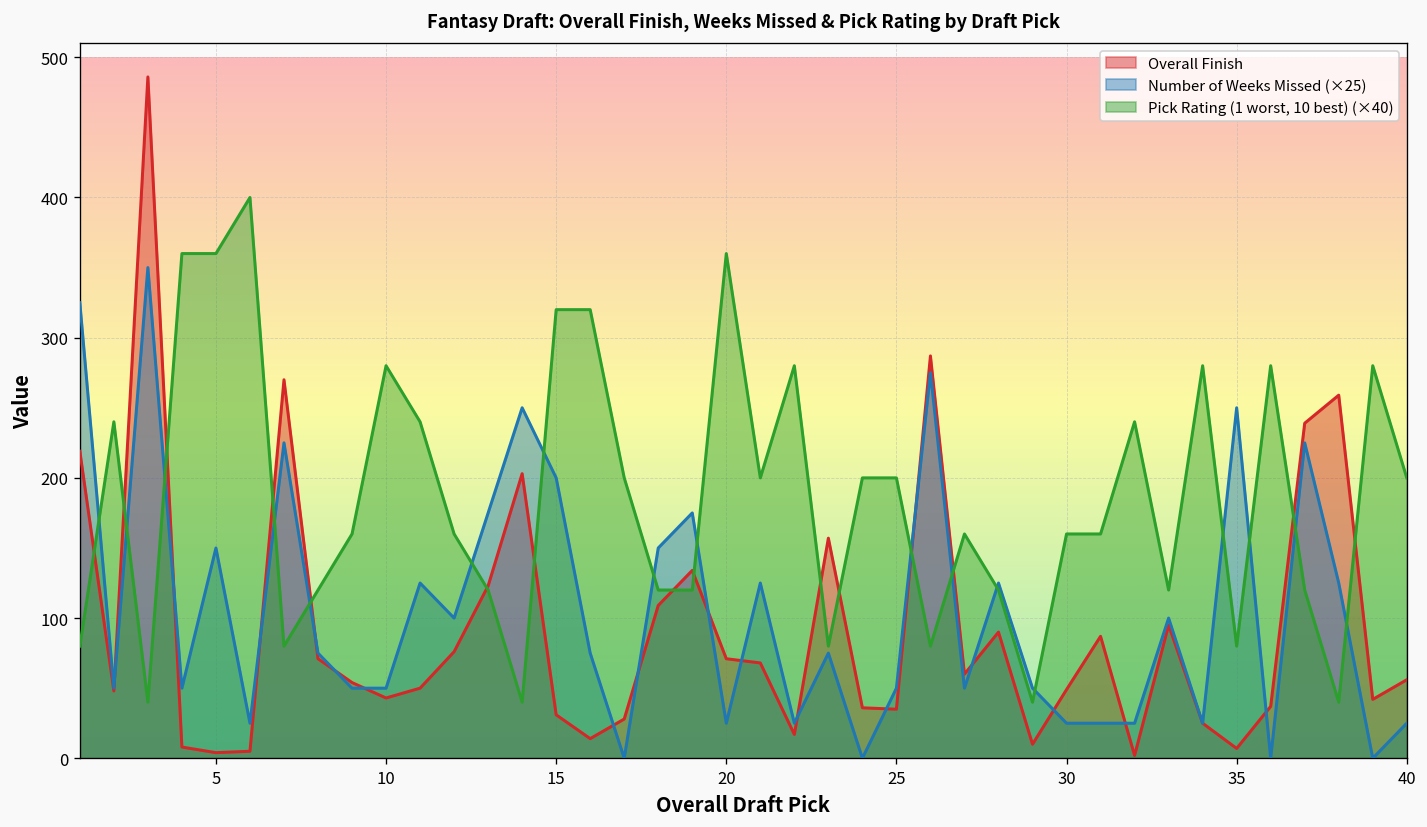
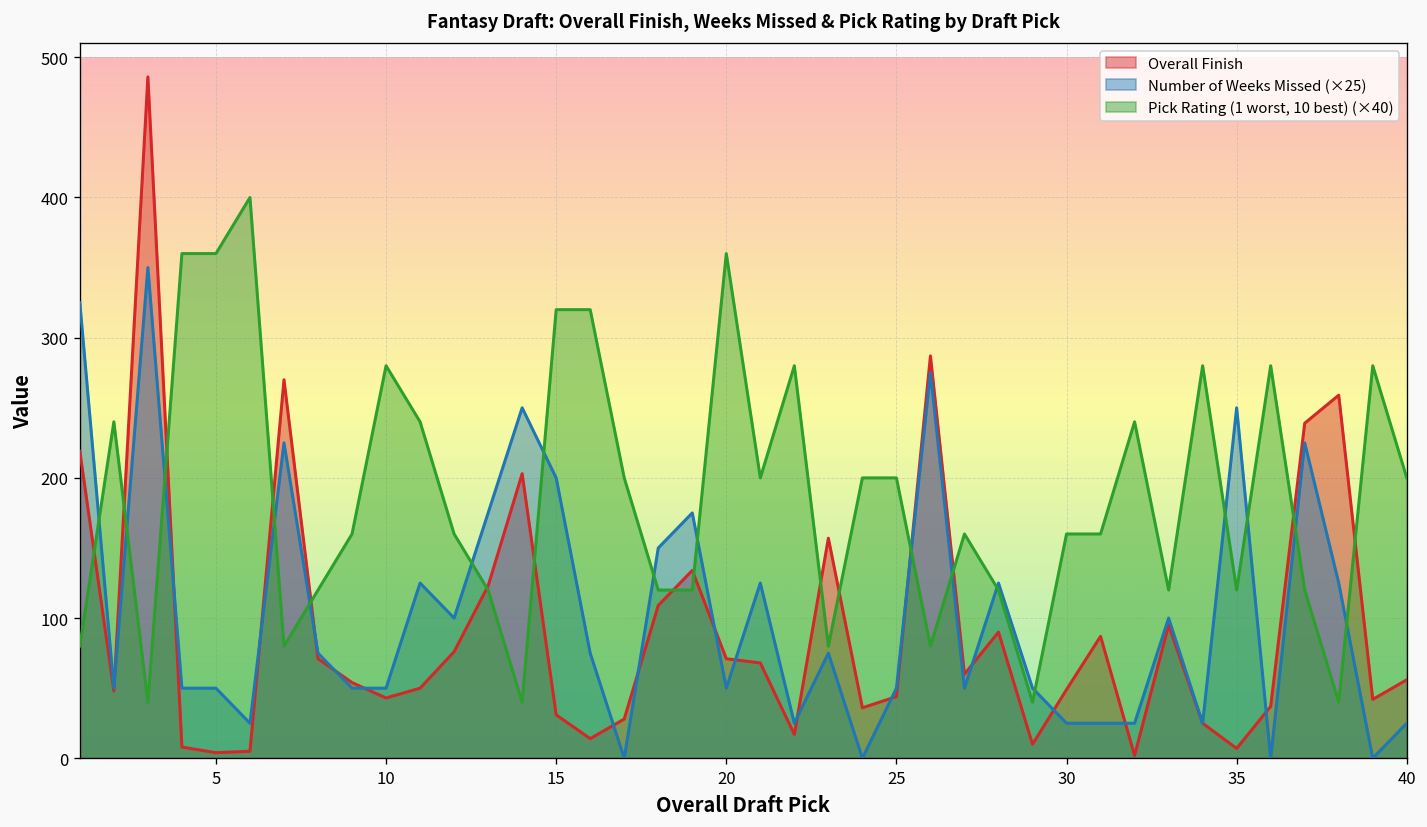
  {
    "Overall Finish": {
      "5": 4,
      "10": 43,
      "15": 31,
      "20": 71,
-     "25": 35,
+     "25": 44,
      "30": 49,
      "35": 7,
      "40": 56
    },
    "Number of Weeks Missed (×25)": {
-     "5": 150,
+     "5": 50,
      "10": 50,
      "15": 200,
-     "20": 25,
+     "20": 50,
      "25": 50,
      "30": 25,
      "35": 250,
      "40": 25
    },
    "Pick Rating (1 worst, 10 best) (×40)": {
      "5": 360,
      "10": 280,
      "15": 320,
      "20": 360,
      "25": 200,
      "30": 160,
-     "35": 80,
+     "35": 120,
      "40": 200
    }
  }
